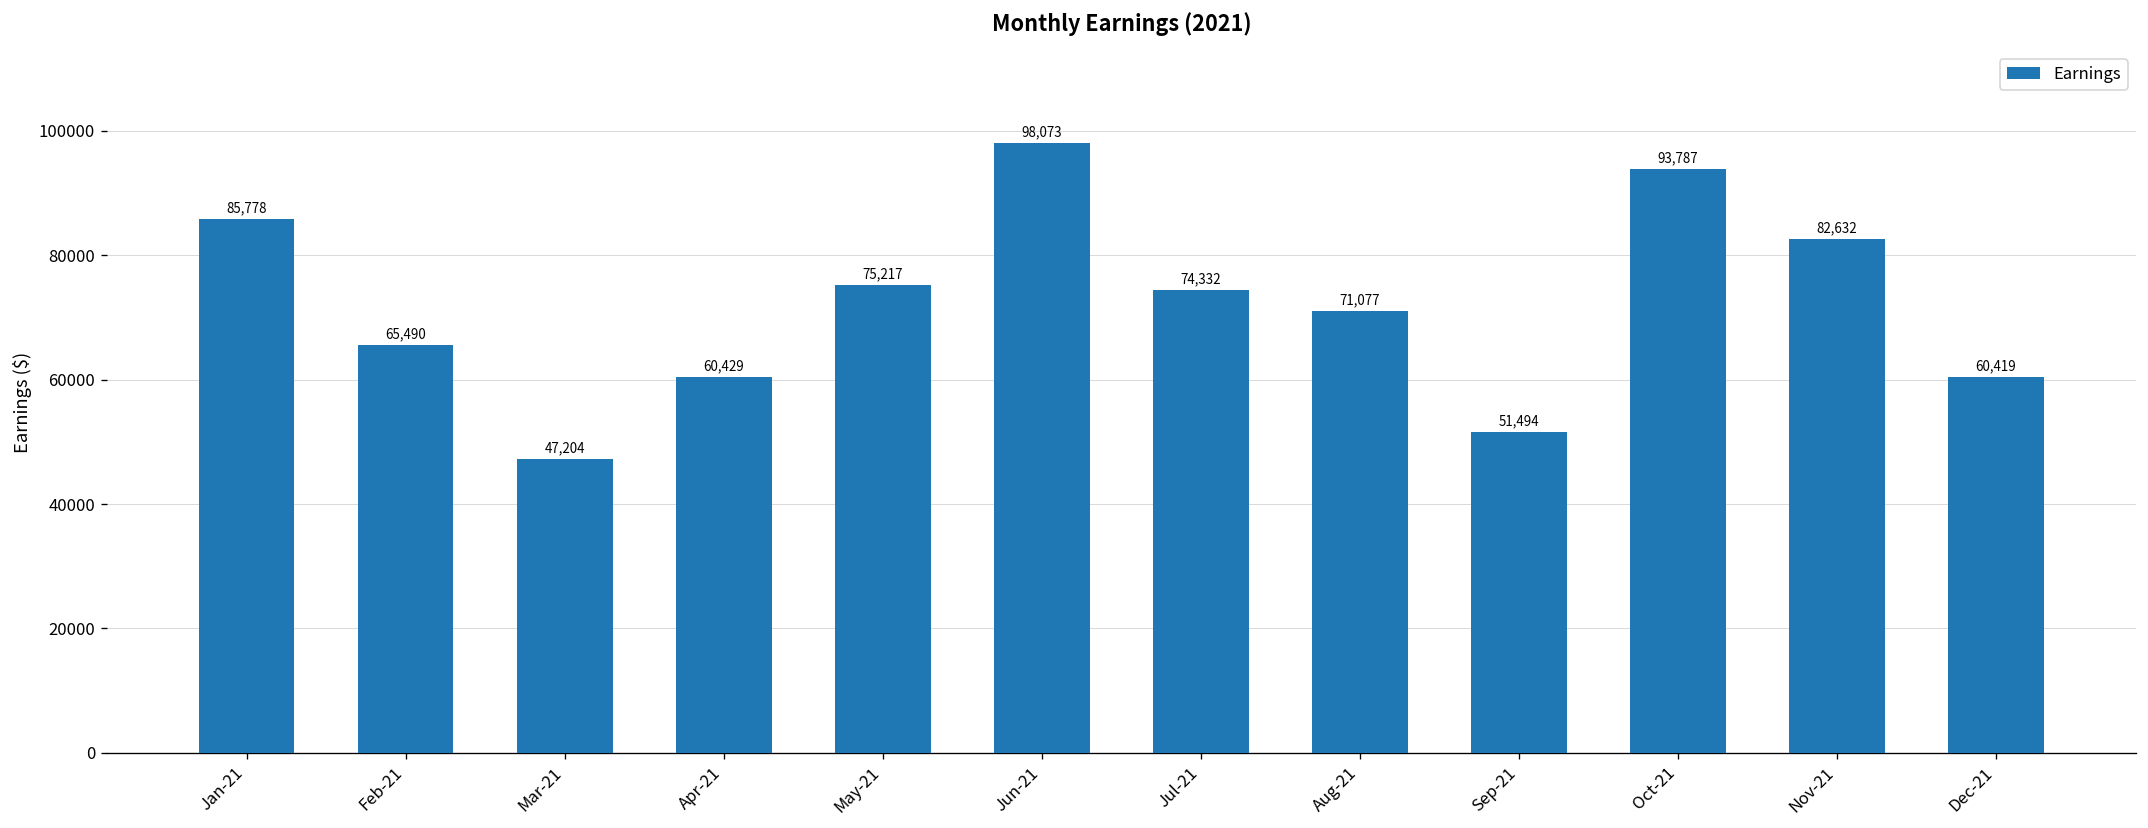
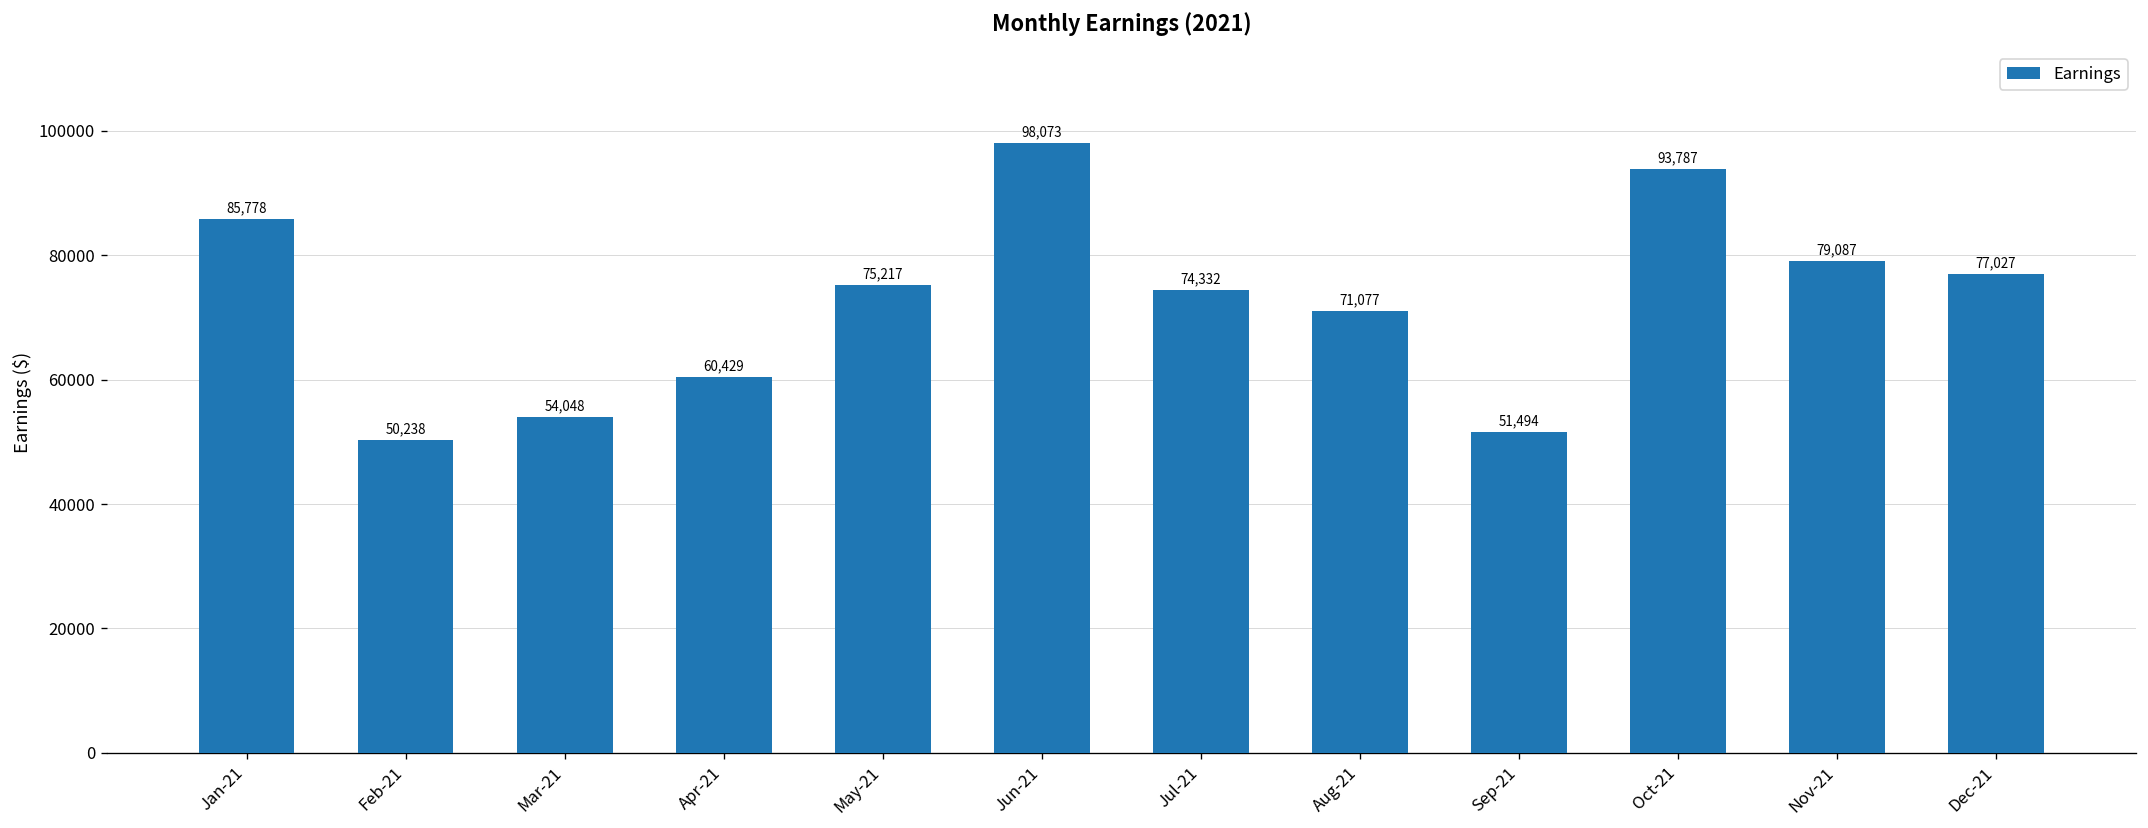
  {
    "Jan-21": "85,778",
-   "Feb-21": "65,490",
-   "Mar-21": "47,204",
+   "Feb-21": "50,238",
+   "Mar-21": "54,048",
    "Apr-21": "60,429",
    "May-21": "75,217",
    "Jun-21": "98,073",
    "Jul-21": "74,332",
    "Aug-21": "71,077",
    "Sep-21": "51,494",
    "Oct-21": "93,787",
-   "Nov-21": "82,632",
-   "Dec-21": "60,419"
+   "Nov-21": "79,087",
+   "Dec-21": "77,027"
  }
